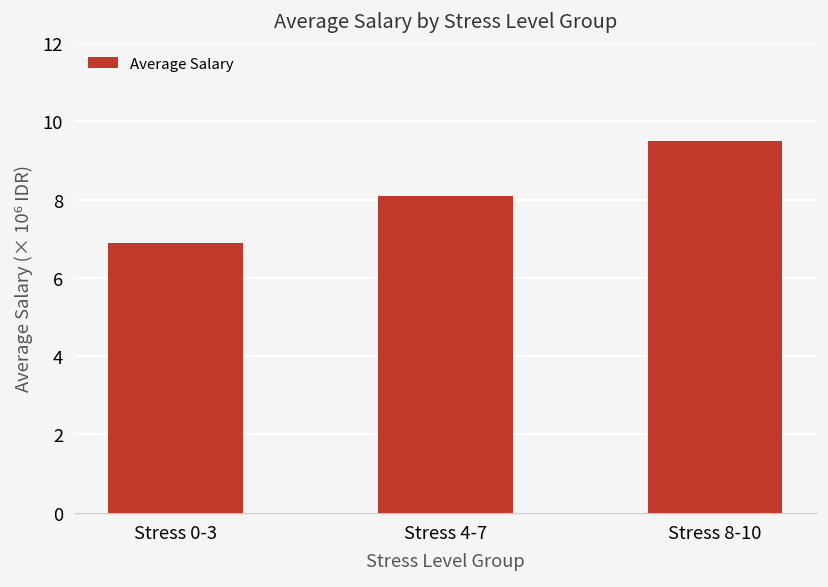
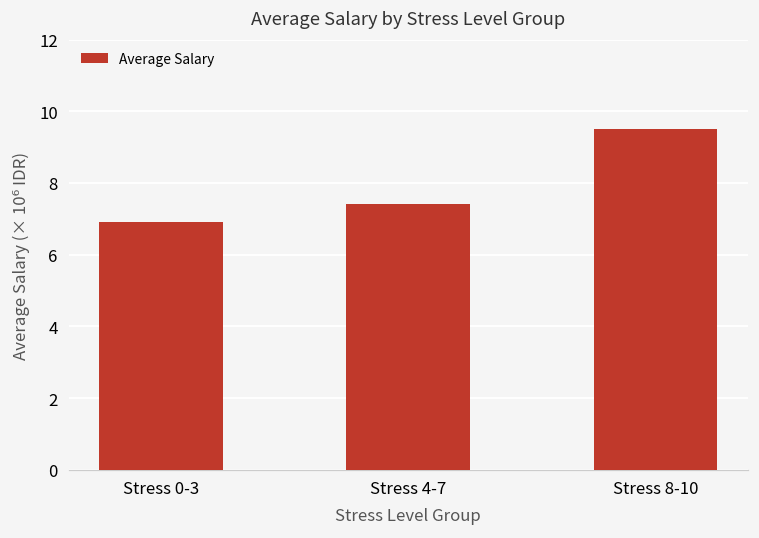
  {
    "Stress 0-3": 6.9,
-   "Stress 4-7": 8.1,
+   "Stress 4-7": 7.4,
    "Stress 8-10": 9.5
  }
